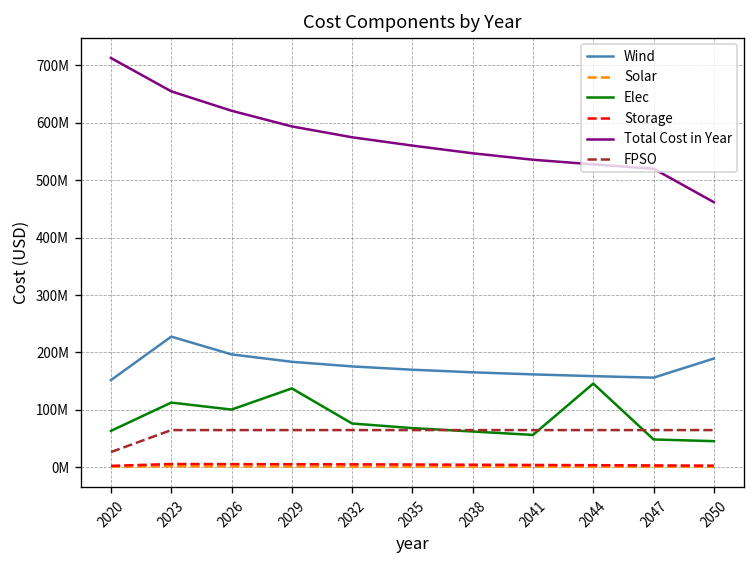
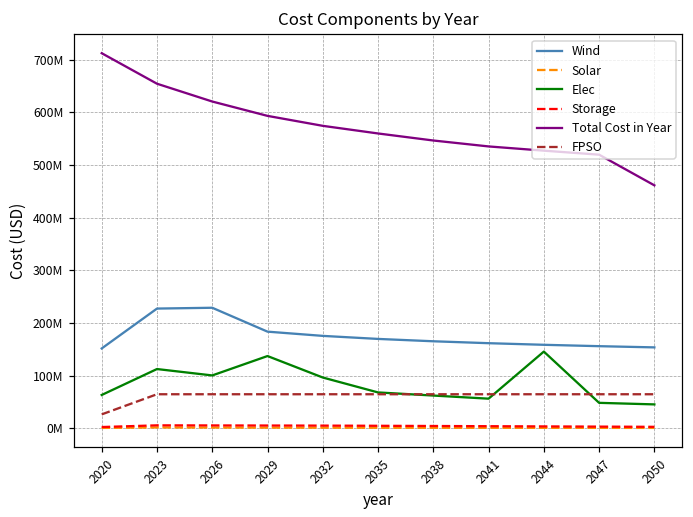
  {
    "Wind": {
      "2020": 150000000,
      "2023": 230000000,
-     "2026": 200000000,
+     "2026": 230000000,
      "2029": 180000000,
      "2032": 180000000,
      "2035": 170000000,
      "2038": 170000000,
      "2041": 160000000,
      "2044": 160000000,
      "2047": 160000000,
-     "2050": 190000000
+     "2050": 150000000
    },
    "Elec": {
      "2020": 60000000,
      "2023": 110000000,
      "2026": 100000000,
      "2029": 140000000,
-     "2032": 80000000,
+     "2032": 100000000,
      "2041": 60000000,
      "2044": 150000000,
      "2047": 50000000,
      "2050": 50000000
    },
    "Total Cost in Year": {
      "2020": 710000000,
      "2023": 650000000,
      "2026": 620000000,
      "2029": 590000000,
      "2032": 570000000,
      "2035": 560000000,
      "2038": 550000000,
      "2041": 540000000,
      "2044": 530000000,
      "2047": 520000000,
      "2050": 460000000
    },
    "FPSO": {
      "2020": 30000000,
      "2023": 60000000,
      "2026": 60000000,
      "2029": 60000000,
      "2032": 60000000,
      "2041": 60000000,
      "2044": 60000000,
      "2047": 60000000,
      "2050": 60000000
    }
  }
